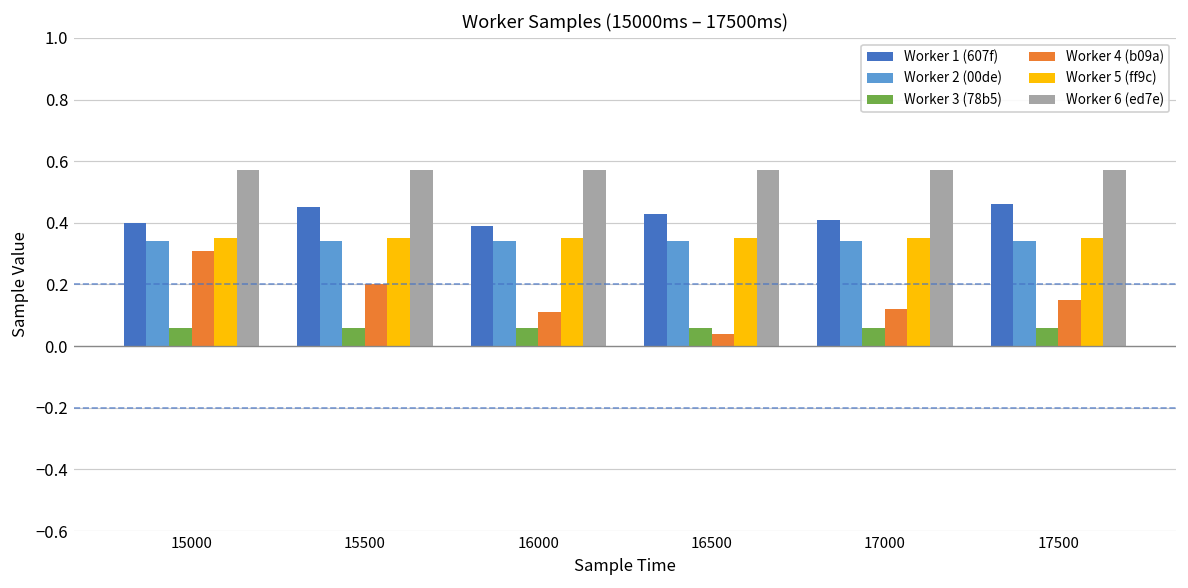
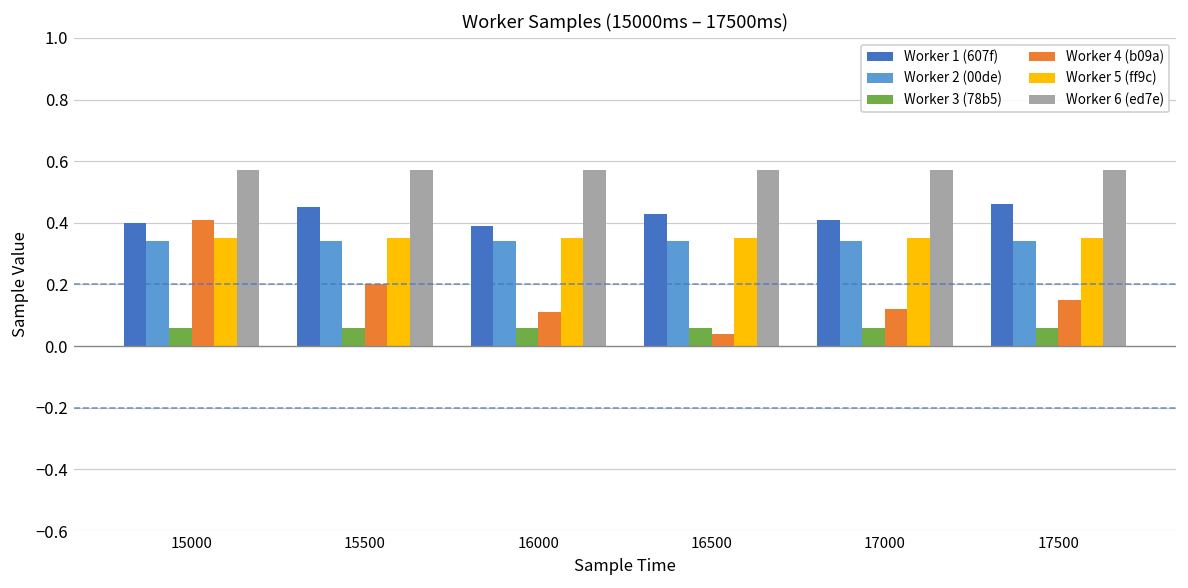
  {
    "Worker 3 (78b5)": {
      "15000": 0.06,
      "15500": 0.06,
      "16000": 0.06,
      "16500": 0.06,
      "17000": 0.06,
      "17500": 0.06
    },
    "Worker 4 (b09a)": {
-     "15000": 0.31,
+     "15000": 0.41,
      "15500": 0.20,
      "16000": 0.11,
      "16500": 0.04,
      "17000": 0.12,
      "17500": 0.15
    },
    "Worker 5 (ff9c)": {
      "15000": 0.35,
      "15500": 0.35,
      "16000": 0.35,
      "16500": 0.35,
      "17000": 0.35,
      "17500": 0.35
    },
    "Worker 6 (ed7e)": {
      "15000": 0.57,
      "15500": 0.57,
      "16000": 0.57,
      "16500": 0.57,
      "17000": 0.57,
      "17500": 0.57
    }
  }
